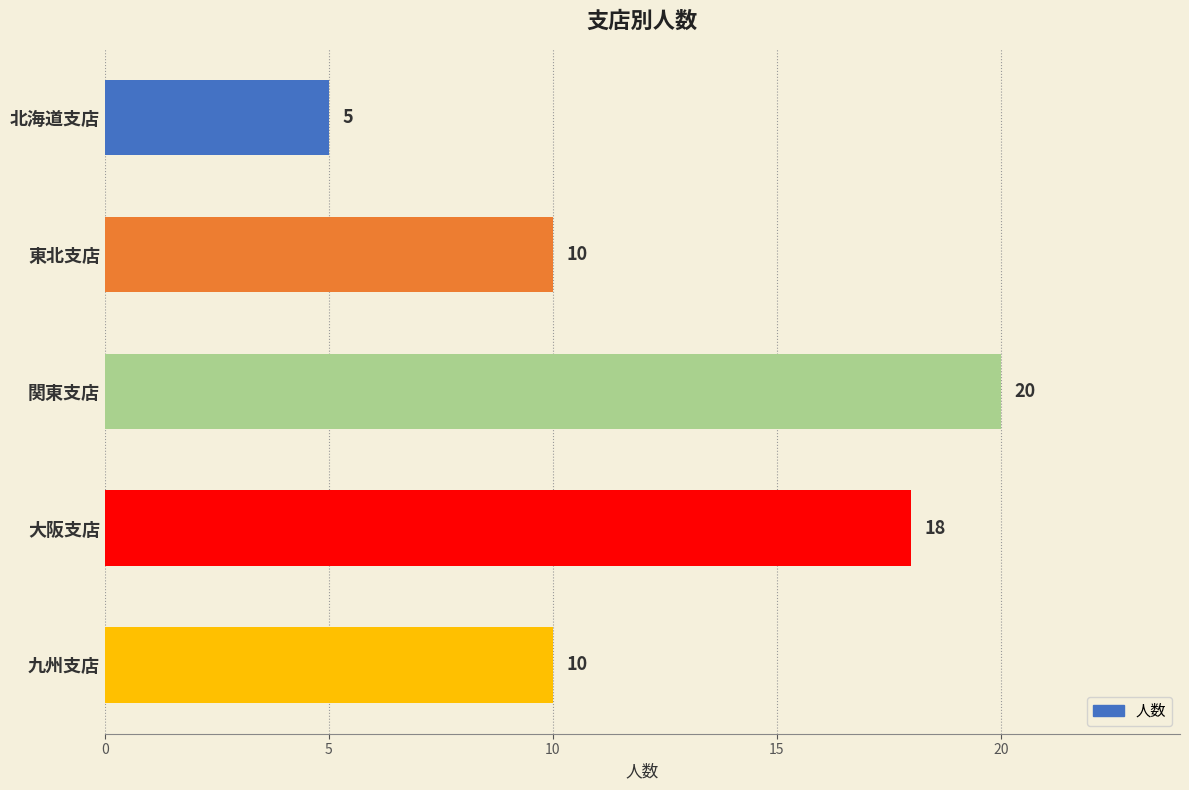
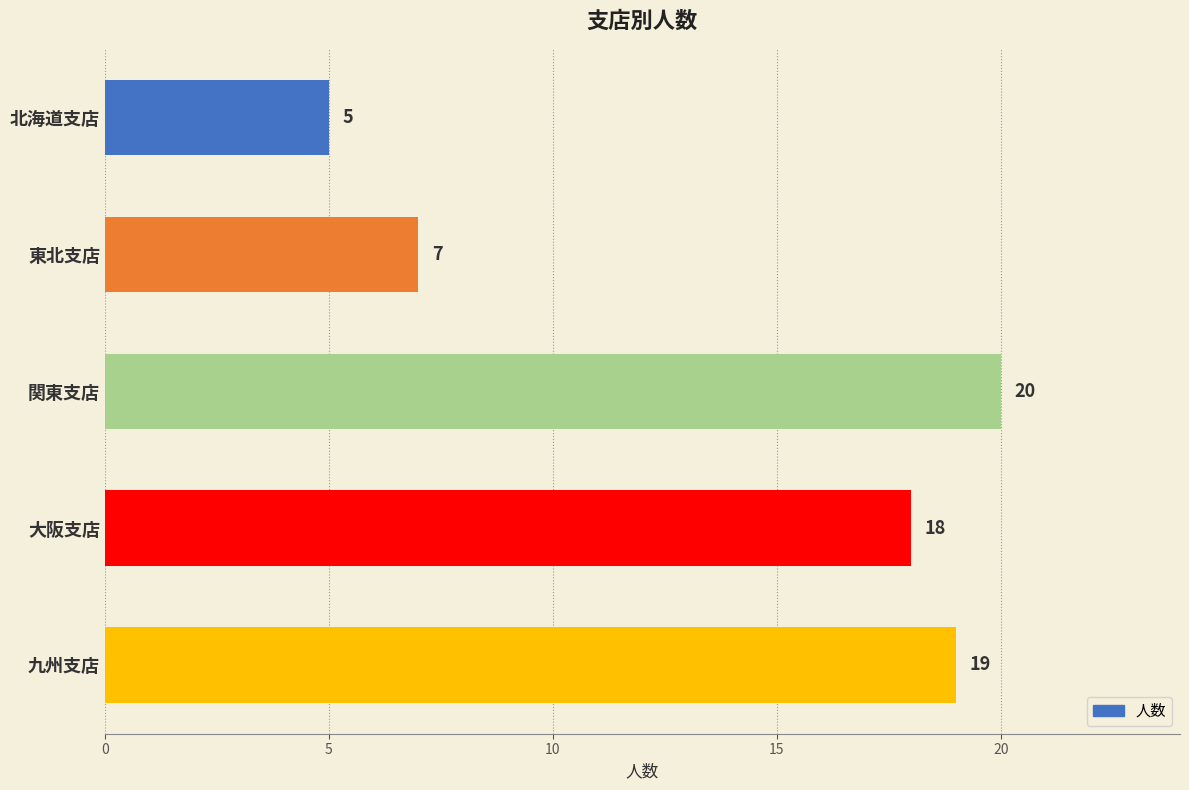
  {
    "北海道支店": 5,
-   "東北支店": 10,
+   "東北支店": 7,
    "関東支店": 20,
    "大阪支店": 18,
-   "九州支店": 10
+   "九州支店": 19
  }
